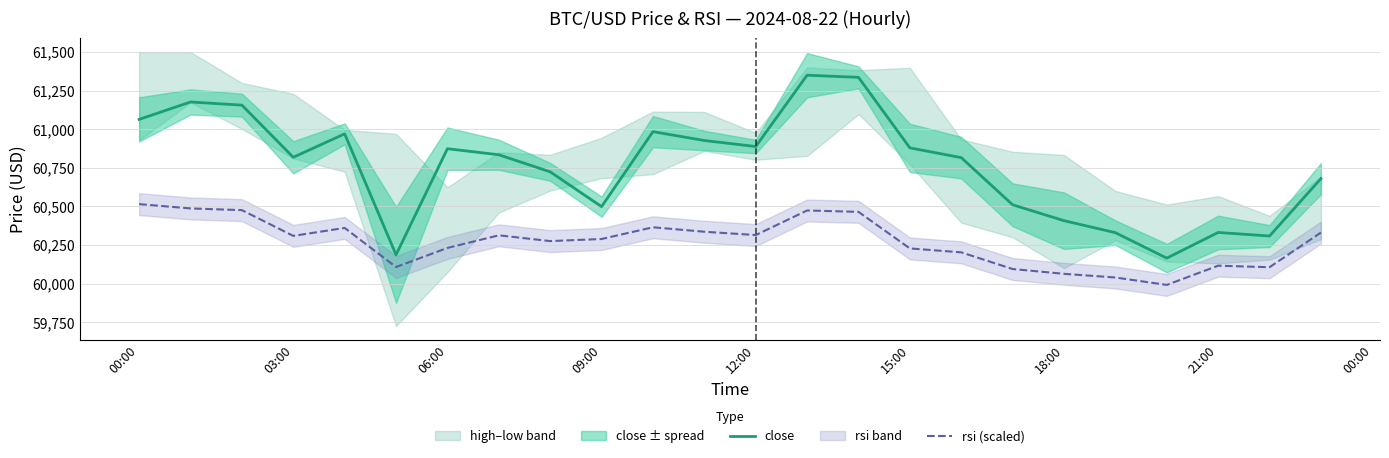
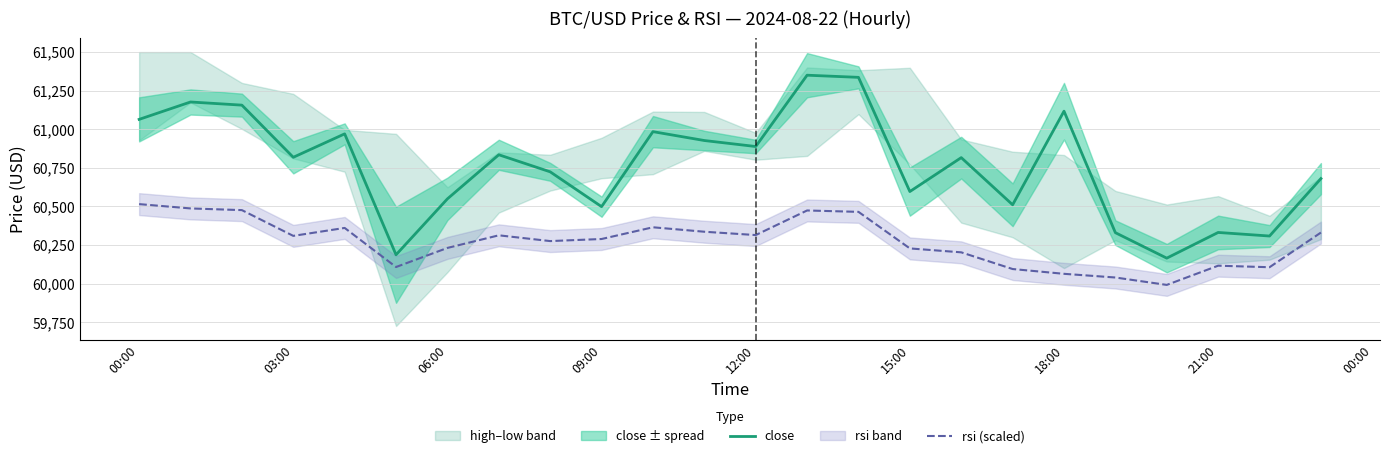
  {
    "close": {
      "00:00": "61,060",
      "03:00": "60,820",
-     "06:00": "60,870",
+     "06:00": "60,550",
      "09:00": "60,500",
      "12:00": "60,890",
-     "15:00": "60,880",
-     "18:00": "60,410",
+     "15:00": "60,600",
+     "18:00": "61,120",
      "21:00": "60,330"
    }
  }
